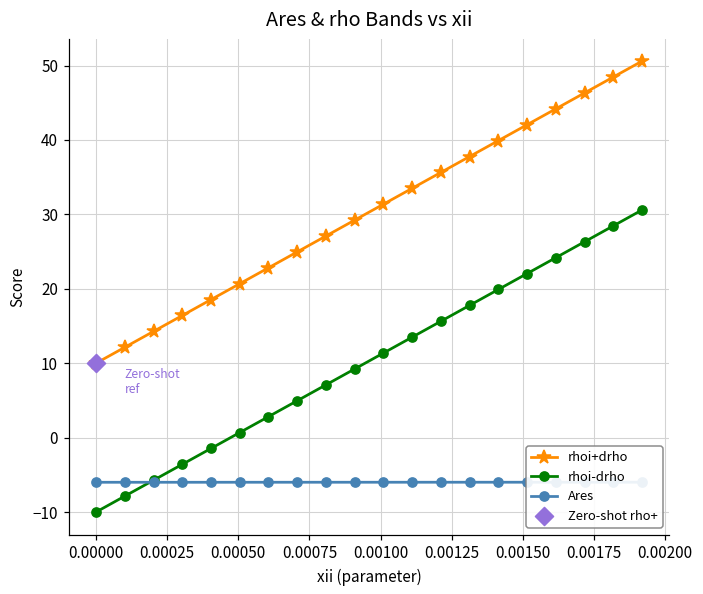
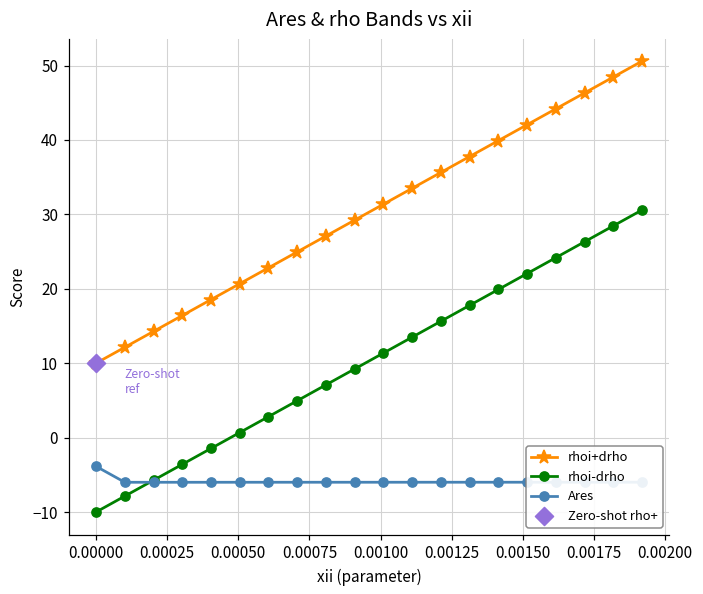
  {
    "rhoi-drho": {
      "0.00000": -10
    },
    "Ares": {
-     "0.00000": -6
+     "0.00000": -4
    }
  }
